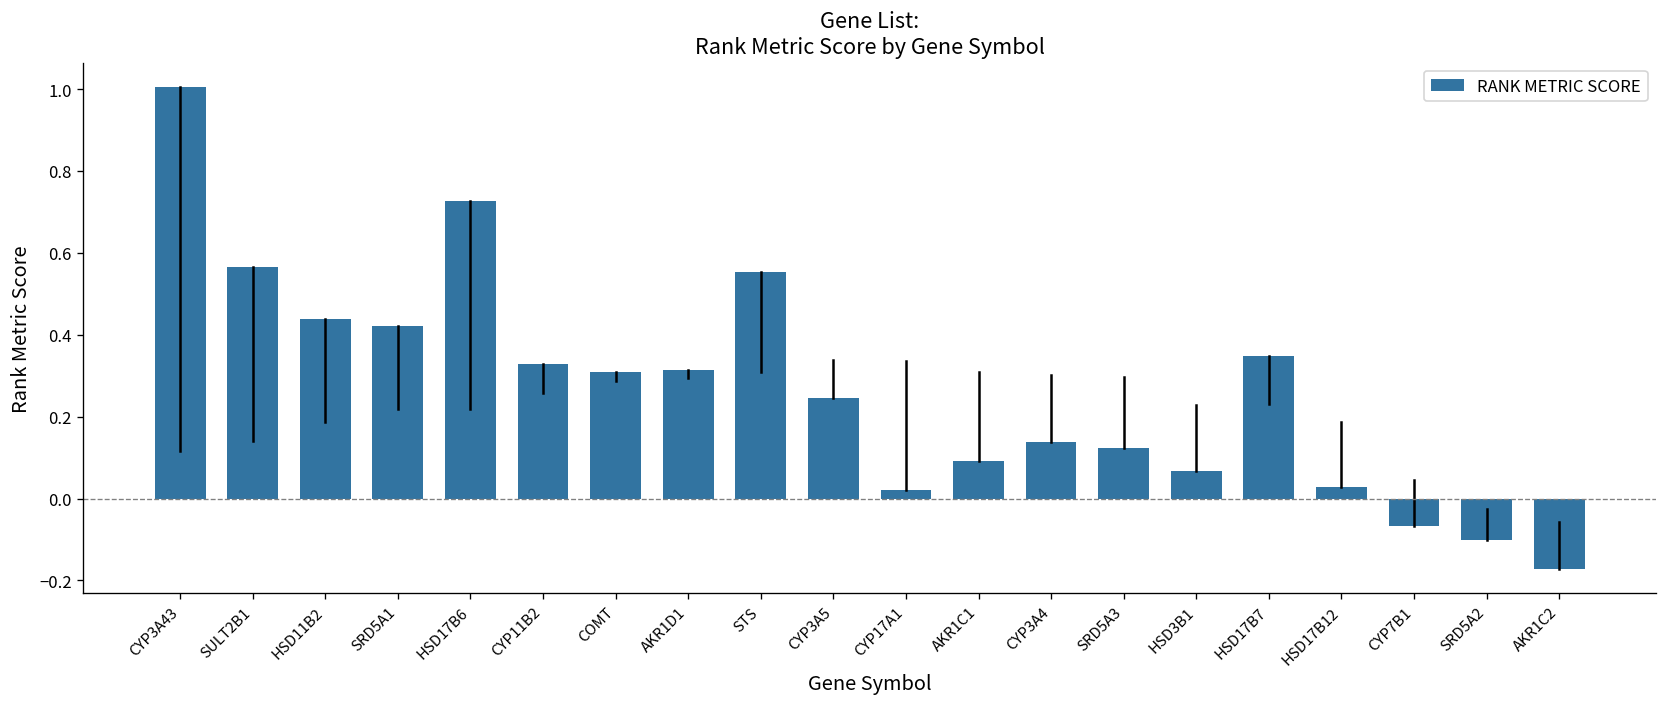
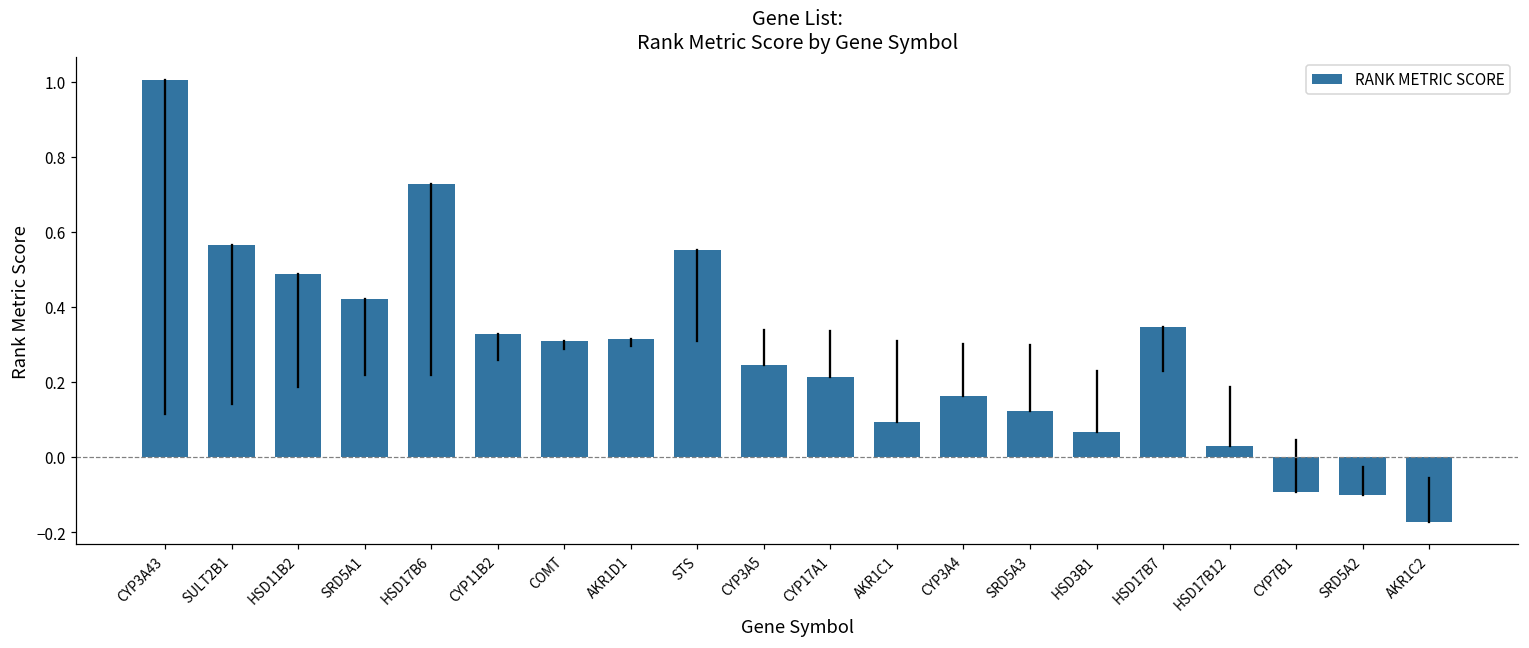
  {
    "RANK METRIC SCORE": {
      "CYP3A43": 1.01,
      "SULT2B1": 0.57,
-     "HSD11B2": 0.44,
+     "HSD11B2": 0.49,
      "SRD5A1": 0.42,
      "HSD17B6": 0.73,
      "CYP11B2": 0.33,
      "COMT": 0.31,
      "AKR1D1": 0.31,
      "STS": 0.55,
      "CYP3A5": 0.24,
-     "CYP17A1": 0.02,
+     "CYP17A1": 0.21,
      "AKR1C1": 0.09,
-     "CYP3A4": 0.14,
+     "CYP3A4": 0.16,
      "SRD5A3": 0.12,
      "HSD3B1": 0.07,
      "HSD17B7": 0.35,
      "HSD17B12": 0.03,
-     "CYP7B1": -0.07,
+     "CYP7B1": -0.09,
      "SRD5A2": -0.10,
      "AKR1C2": -0.17
    }
  }
